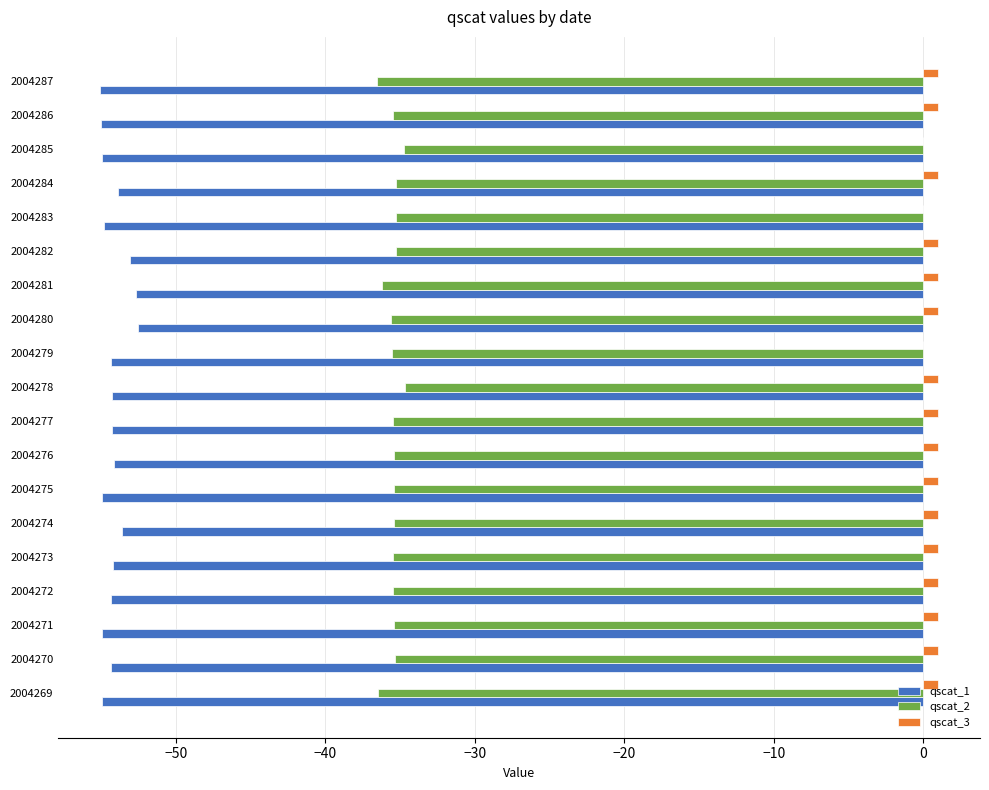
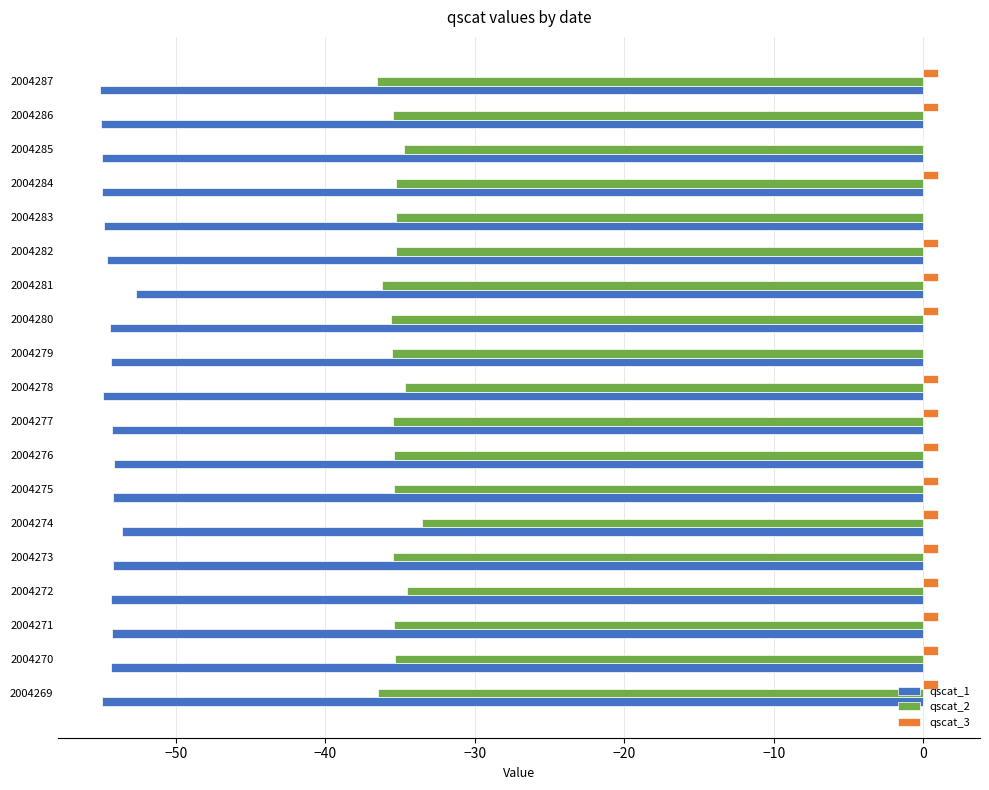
  {
    "qscat_1": {
      "2004287": -55.1,
      "2004286": -55.0,
      "2004285": -55.0,
-     "2004284": -53.9,
+     "2004284": -54.9,
      "2004283": -54.8,
-     "2004282": -53.1,
+     "2004282": -54.6,
      "2004281": -52.6,
-     "2004280": -52.5,
+     "2004280": -54.4,
      "2004279": -54.3,
-     "2004278": -54.2,
+     "2004278": -54.8,
      "2004277": -54.3,
      "2004276": -54.2,
-     "2004275": -55.0,
+     "2004275": -54.2,
      "2004274": -53.6,
      "2004273": -54.2,
      "2004272": -54.3,
-     "2004271": -54.9,
+     "2004271": -54.3,
      "2004270": -54.4,
      "2004269": -55.0
    },
    "qscat_2": {
      "2004287": -36.5,
      "2004286": -35.5,
      "2004285": -34.8,
      "2004284": -35.3,
      "2004283": -35.3,
      "2004282": -35.3,
      "2004281": -36.2,
      "2004280": -35.6,
      "2004279": -35.5,
      "2004278": -34.7,
      "2004277": -35.4,
      "2004276": -35.4,
      "2004275": -35.4,
-     "2004274": -35.4,
+     "2004274": -33.5,
      "2004273": -35.5,
-     "2004272": -35.4,
+     "2004272": -34.5,
      "2004271": -35.4,
      "2004270": -35.4,
      "2004269": -36.5
    },
    "qscat_3": {
      "2004287": 1.0,
      "2004286": 1.0,
      "2004285": 0.0,
      "2004284": 1.0,
      "2004283": 0.0,
      "2004282": 1.0,
      "2004281": 1.0,
      "2004280": 1.0,
      "2004279": 0.0,
      "2004278": 1.0,
      "2004277": 1.0,
      "2004276": 1.0,
      "2004275": 1.0,
      "2004274": 1.0,
      "2004273": 1.0,
      "2004272": 1.0,
      "2004271": 1.0,
      "2004270": 1.0,
      "2004269": 1.0
    }
  }
